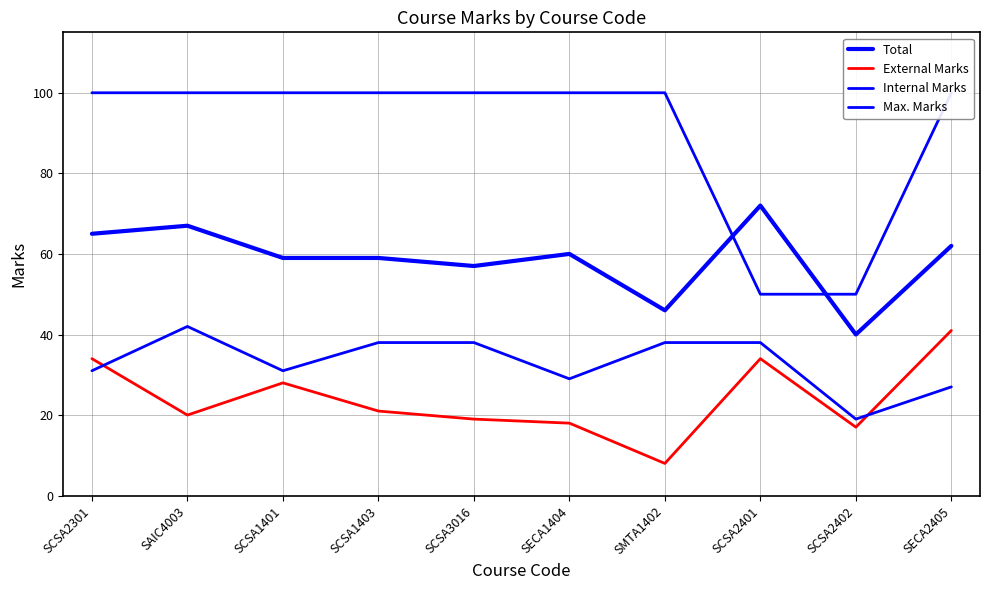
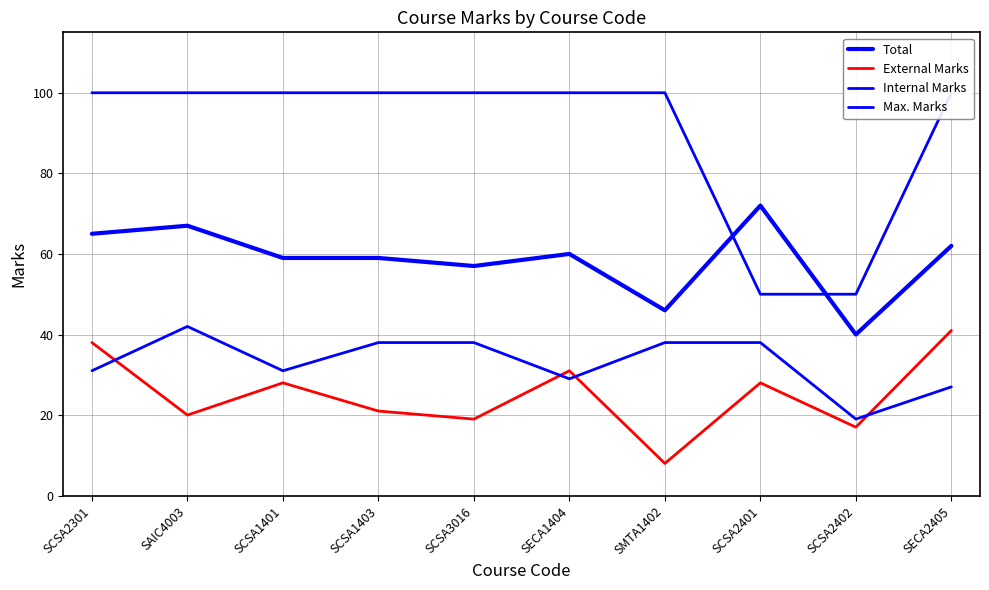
  {
    "External Marks": {
-     "SCSA2301": 34,
+     "SCSA2301": 38,
      "SAIC4003": 20,
      "SCSA1401": 28,
      "SCSA1403": 21,
      "SCSA3016": 19,
-     "SECA1404": 18,
+     "SECA1404": 31,
      "SMTA1402": 8,
-     "SCSA2401": 34,
+     "SCSA2401": 28,
      "SCSA2402": 17,
      "SECA2405": 41
    }
  }
